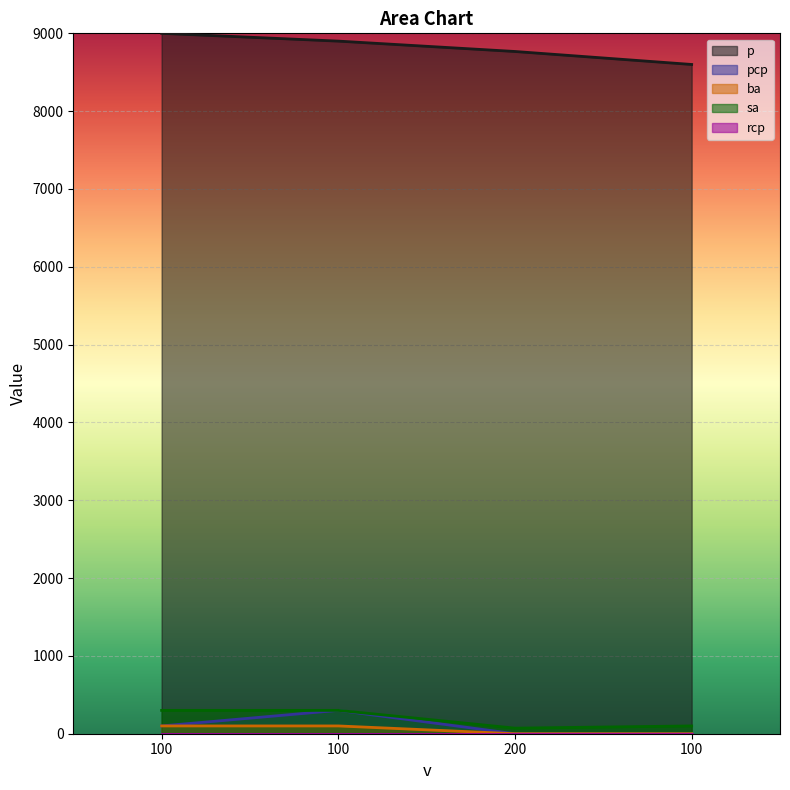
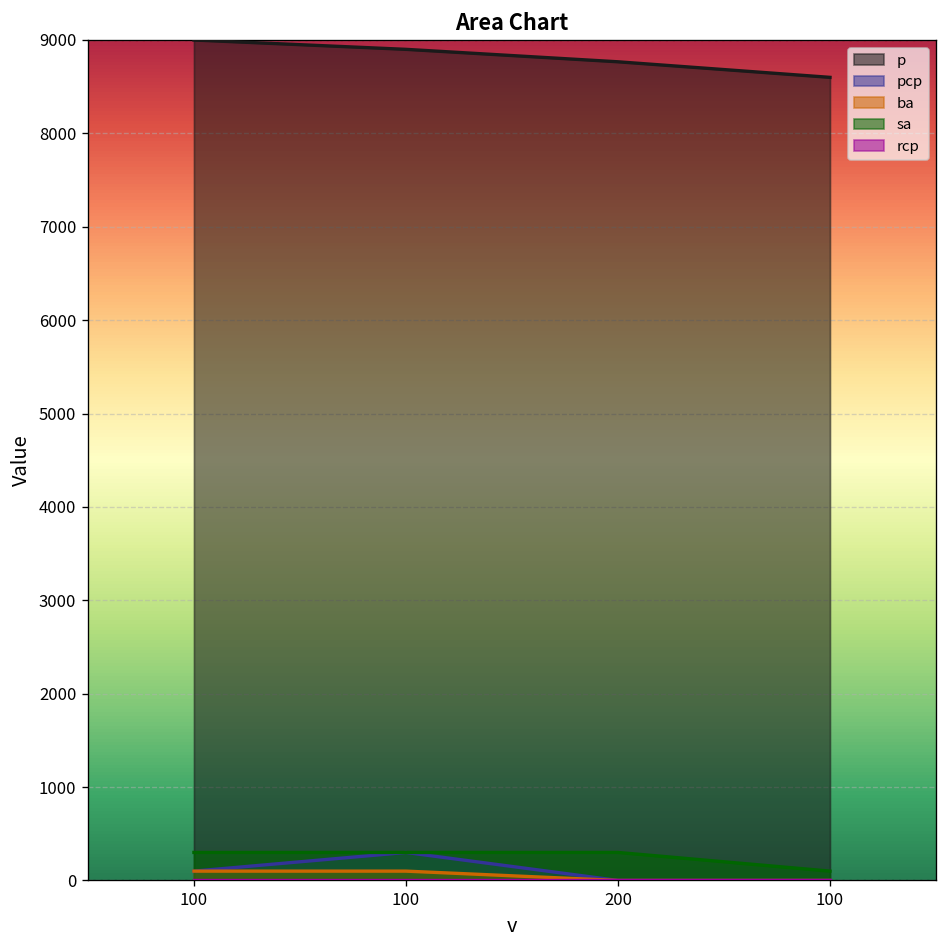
  {
    "p": {
      "200": 8800
    },
    "sa": {
-     "200": 100
+     "200": 300
    }
  }
